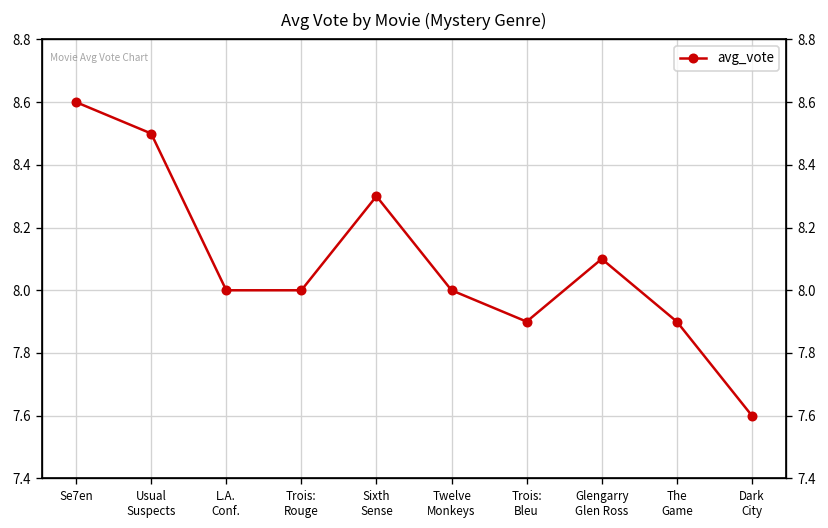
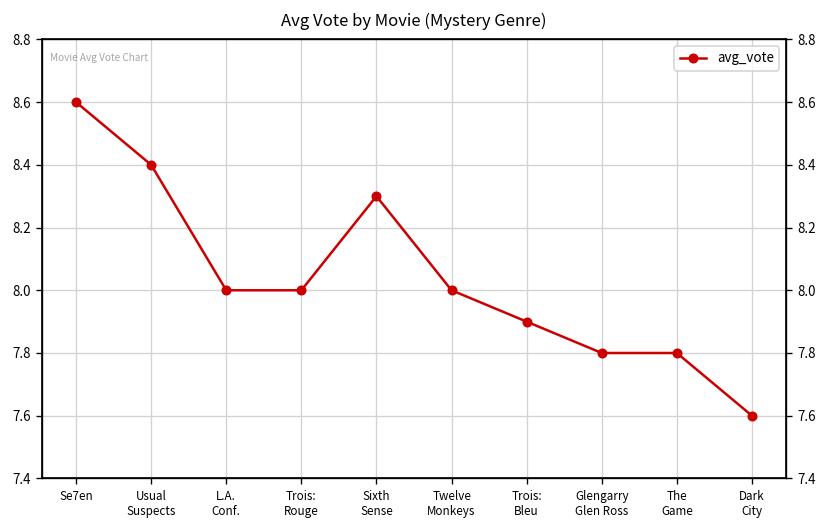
  {
    "Se7en": 8.6,
-   "Usual Suspects": 8.5,
+   "Usual Suspects": 8.4,
    "L.A. Conf.": 8.0,
    "Trois: Rouge": 8.0,
    "Sixth Sense": 8.3,
    "Twelve Monkeys": 8.0,
    "Trois: Bleu": 7.9,
-   "Glengarry Glen Ross": 8.1,
-   "The Game": 7.9,
+   "Glengarry Glen Ross": 7.8,
+   "The Game": 7.8,
    "Dark City": 7.6
  }
